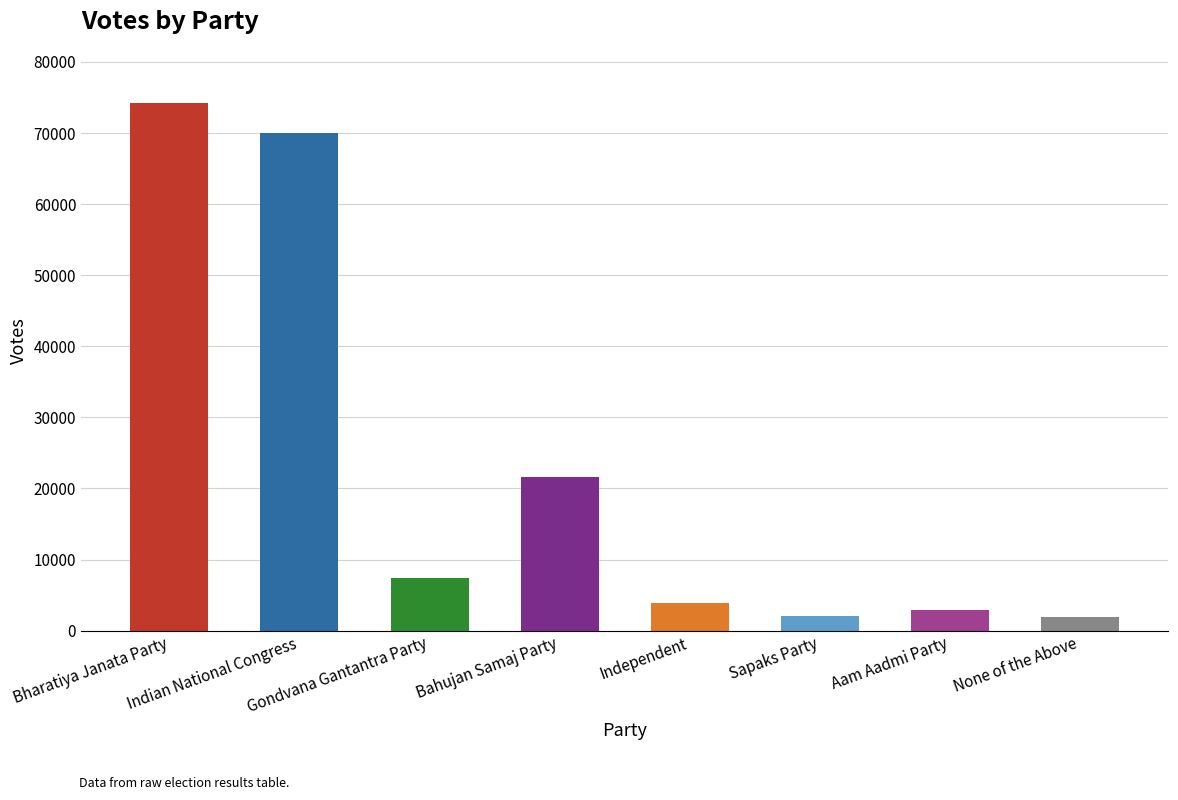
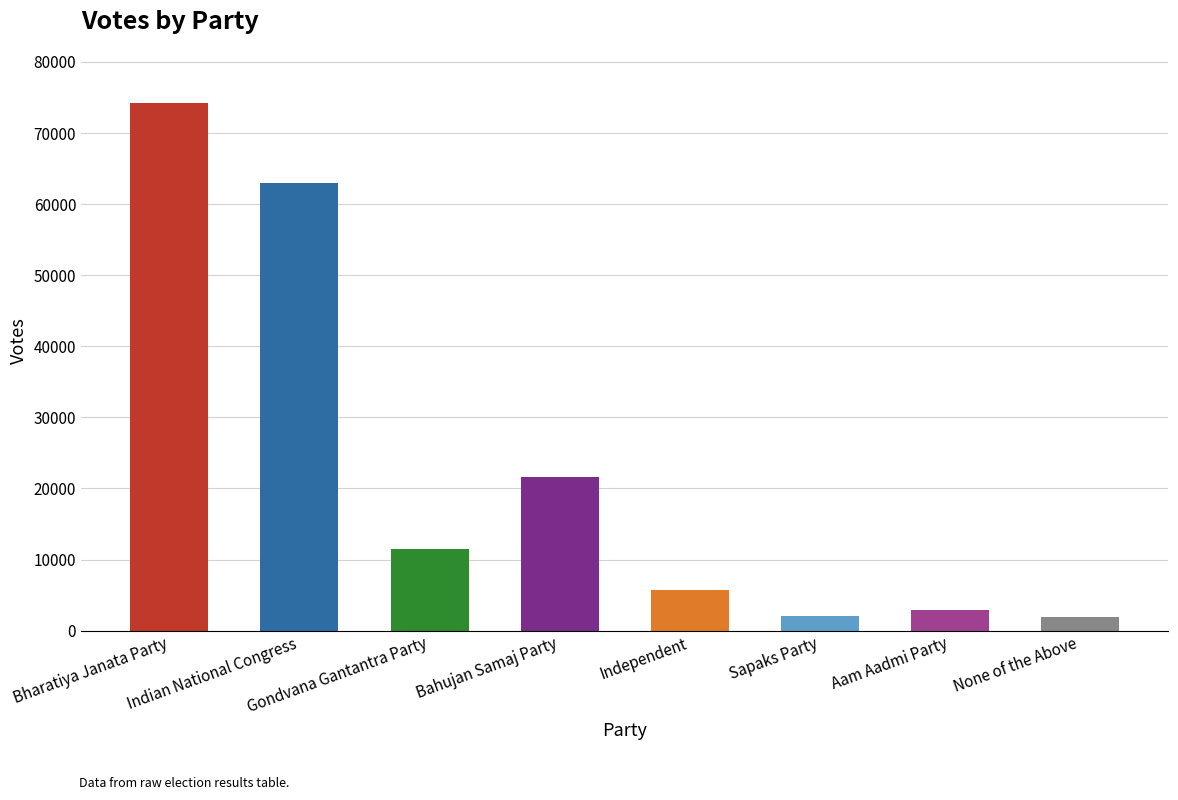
  {
    "Bharatiya Janata Party": 74000,
-   "Indian National Congress": 70000,
-   "Gondvana Gantantra Party": 7000,
+   "Indian National Congress": 63000,
+   "Gondvana Gantantra Party": 11000,
    "Bahujan Samaj Party": 22000,
-   "Independent": 4000,
+   "Independent": 6000,
    "Sapaks Party": 2000,
    "Aam Aadmi Party": 3000,
    "None of the Above": 2000
  }
